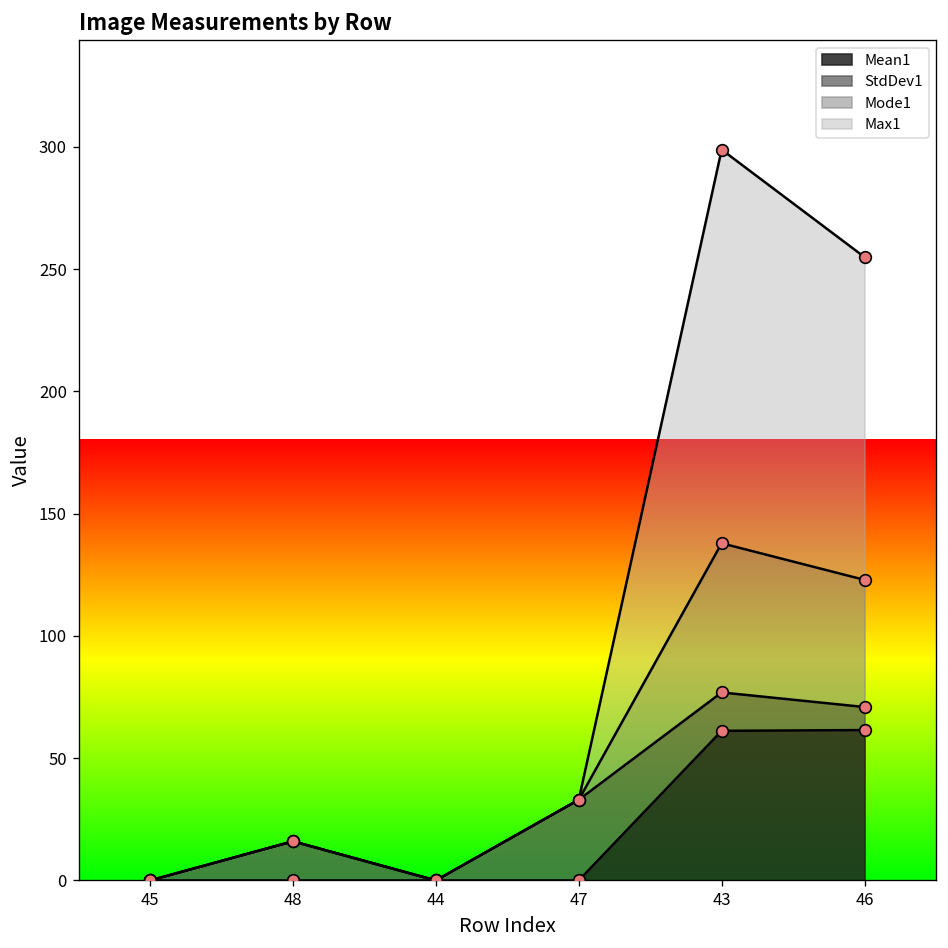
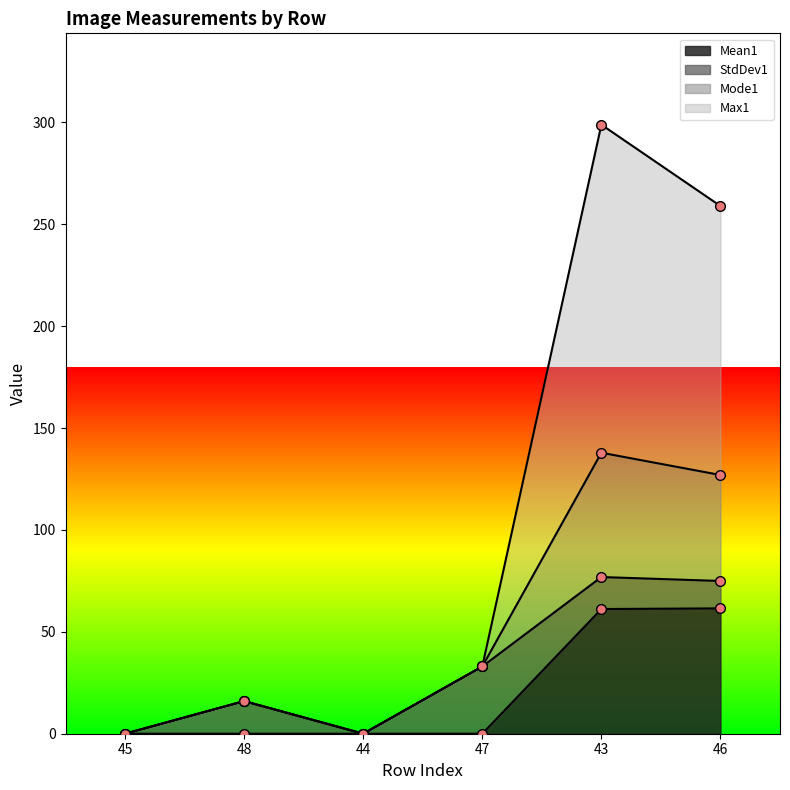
  {
    "Mean1": {
      "48": 0,
      "47": 0,
      "43": 61,
      "46": 62
    },
    "StdDev1": {
      "43": 16,
-     "46": 9
+     "46": 13
    }
  }
